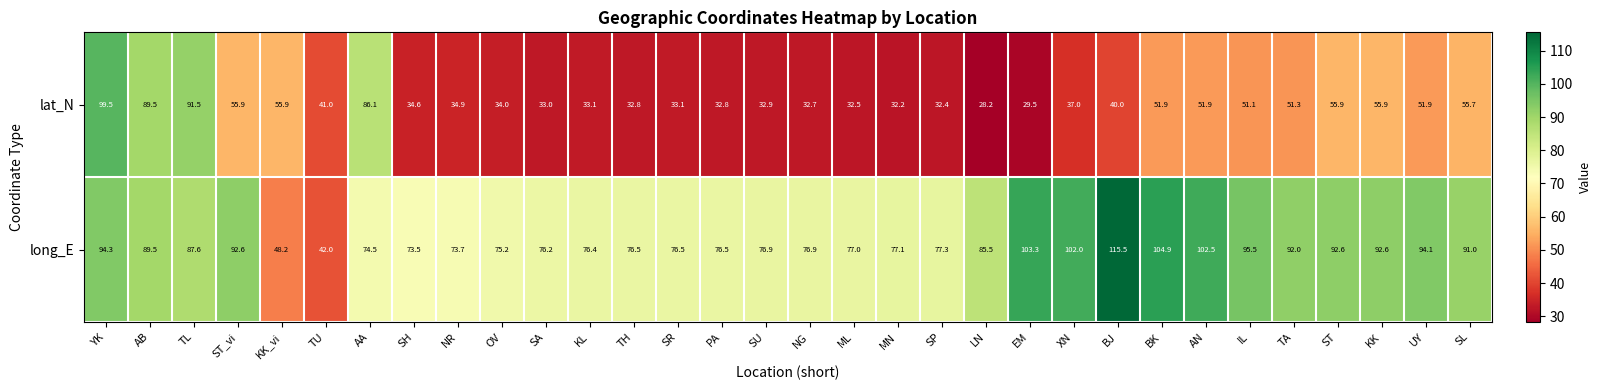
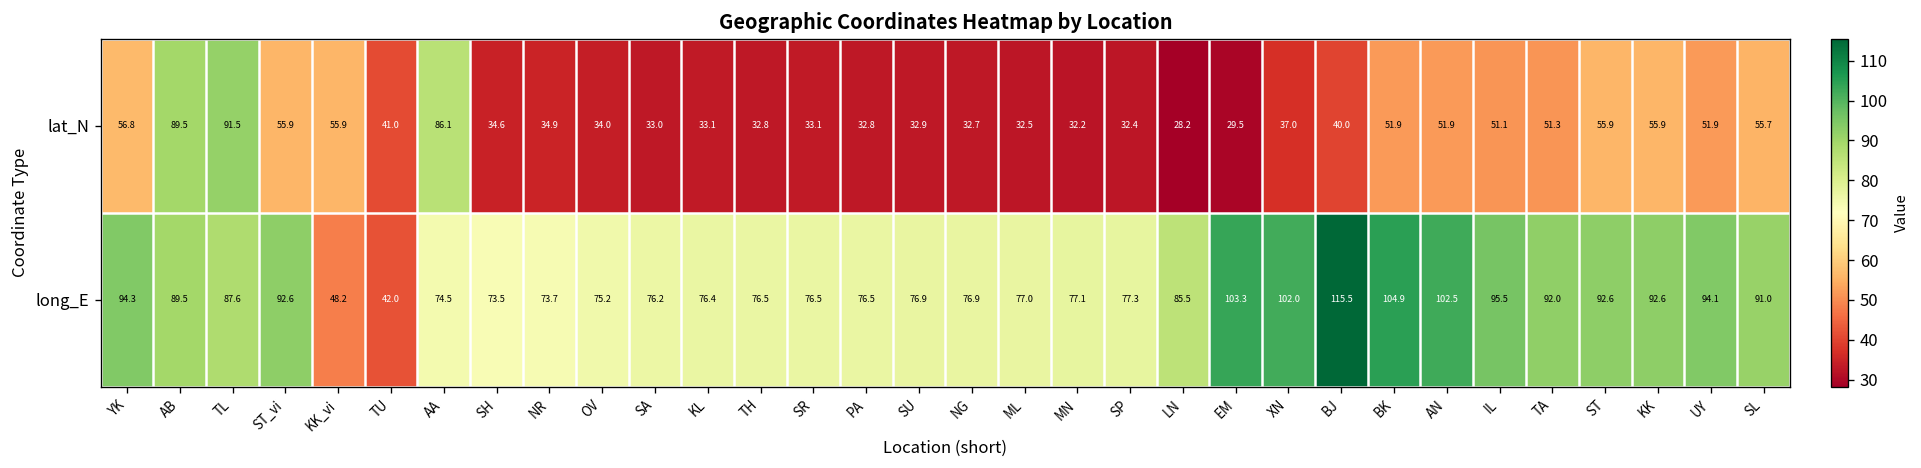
  {
    "lat_N": {
-     "YK": 99.5,
+     "YK": 56.8,
      "AB": 89.5,
      "TL": 91.5,
      "ST_vi": 55.9,
      "KK_vi": 55.9,
      "TU": 41.0,
      "AA": 86.1,
      "SH": 34.6,
      "NR": 34.9,
      "OV": 34.0,
      "SA": 33.0,
      "KL": 33.1,
      "TH": 32.8,
      "SR": 33.1,
      "PA": 32.8,
      "SU": 32.9,
      "NG": 32.7,
      "ML": 32.5,
      "MN": 32.2,
      "SP": 32.4,
      "LN": 28.2,
      "EM": 29.5,
      "XN": 37.0,
      "BJ": 40.0,
      "BK": 51.9,
      "AN": 51.9,
      "IL": 51.1,
      "TA": 51.3,
      "ST": 55.9,
      "KK": 55.9,
      "UY": 51.9,
      "SL": 55.7
    },
    "long_E": {
      "YK": 94.3,
      "AB": 89.5,
      "TL": 87.6,
      "ST_vi": 92.6,
      "KK_vi": 48.2,
      "TU": 42.0,
      "AA": 74.5,
      "SH": 73.5,
      "NR": 73.7,
      "OV": 75.2,
      "SA": 76.2,
      "KL": 76.4,
      "TH": 76.5,
      "SR": 76.5,
      "PA": 76.5,
      "SU": 76.9,
      "NG": 76.9,
      "ML": 77.0,
      "MN": 77.1,
      "SP": 77.3,
      "LN": 85.5,
      "EM": 103.3,
      "XN": 102.0,
      "BJ": 115.5,
      "BK": 104.9,
      "AN": 102.5,
      "IL": 95.5,
      "TA": 92.0,
      "ST": 92.6,
      "KK": 92.6,
      "UY": 94.1,
      "SL": 91.0
    }
  }
